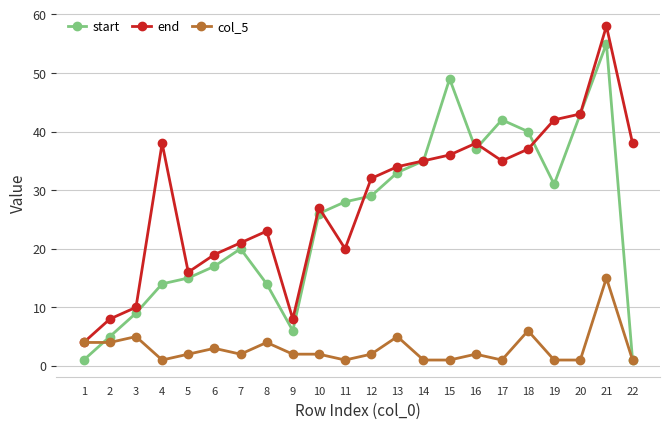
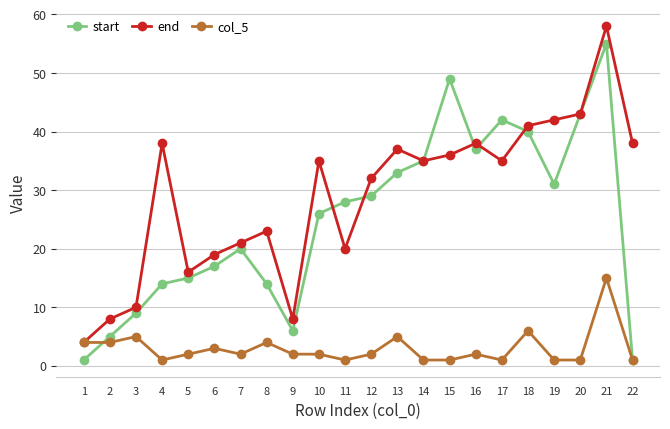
  {
    "start": {
      "1": 1,
      "2": 5,
      "3": 9,
      "4": 14,
      "5": 15,
      "6": 17,
      "7": 20,
      "8": 14,
      "9": 6,
      "10": 26,
      "11": 28,
      "12": 29,
      "13": 33,
      "15": 49,
      "16": 37,
      "17": 42,
      "18": 40,
      "19": 31,
      "21": 55
    },
    "end": {
      "2": 8,
      "3": 10,
      "4": 38,
      "5": 16,
      "6": 19,
      "7": 21,
      "8": 23,
      "9": 8,
-     "10": 27,
+     "10": 35,
      "11": 20,
      "12": 32,
-     "13": 34,
+     "13": 37,
      "15": 36,
      "16": 38,
      "17": 35,
-     "18": 37,
+     "18": 41,
      "19": 42,
      "21": 58,
      "22": 38
    },
    "col_5": {
      "2": 4,
      "3": 5,
      "4": 1,
      "5": 2,
      "6": 3,
      "7": 2,
      "8": 4,
      "9": 2,
      "10": 2,
      "11": 1,
      "12": 2,
      "13": 5,
      "14": 1,
      "15": 1,
      "16": 2,
      "17": 1,
      "18": 6,
      "19": 1,
      "20": 1,
      "21": 15
    }
  }
